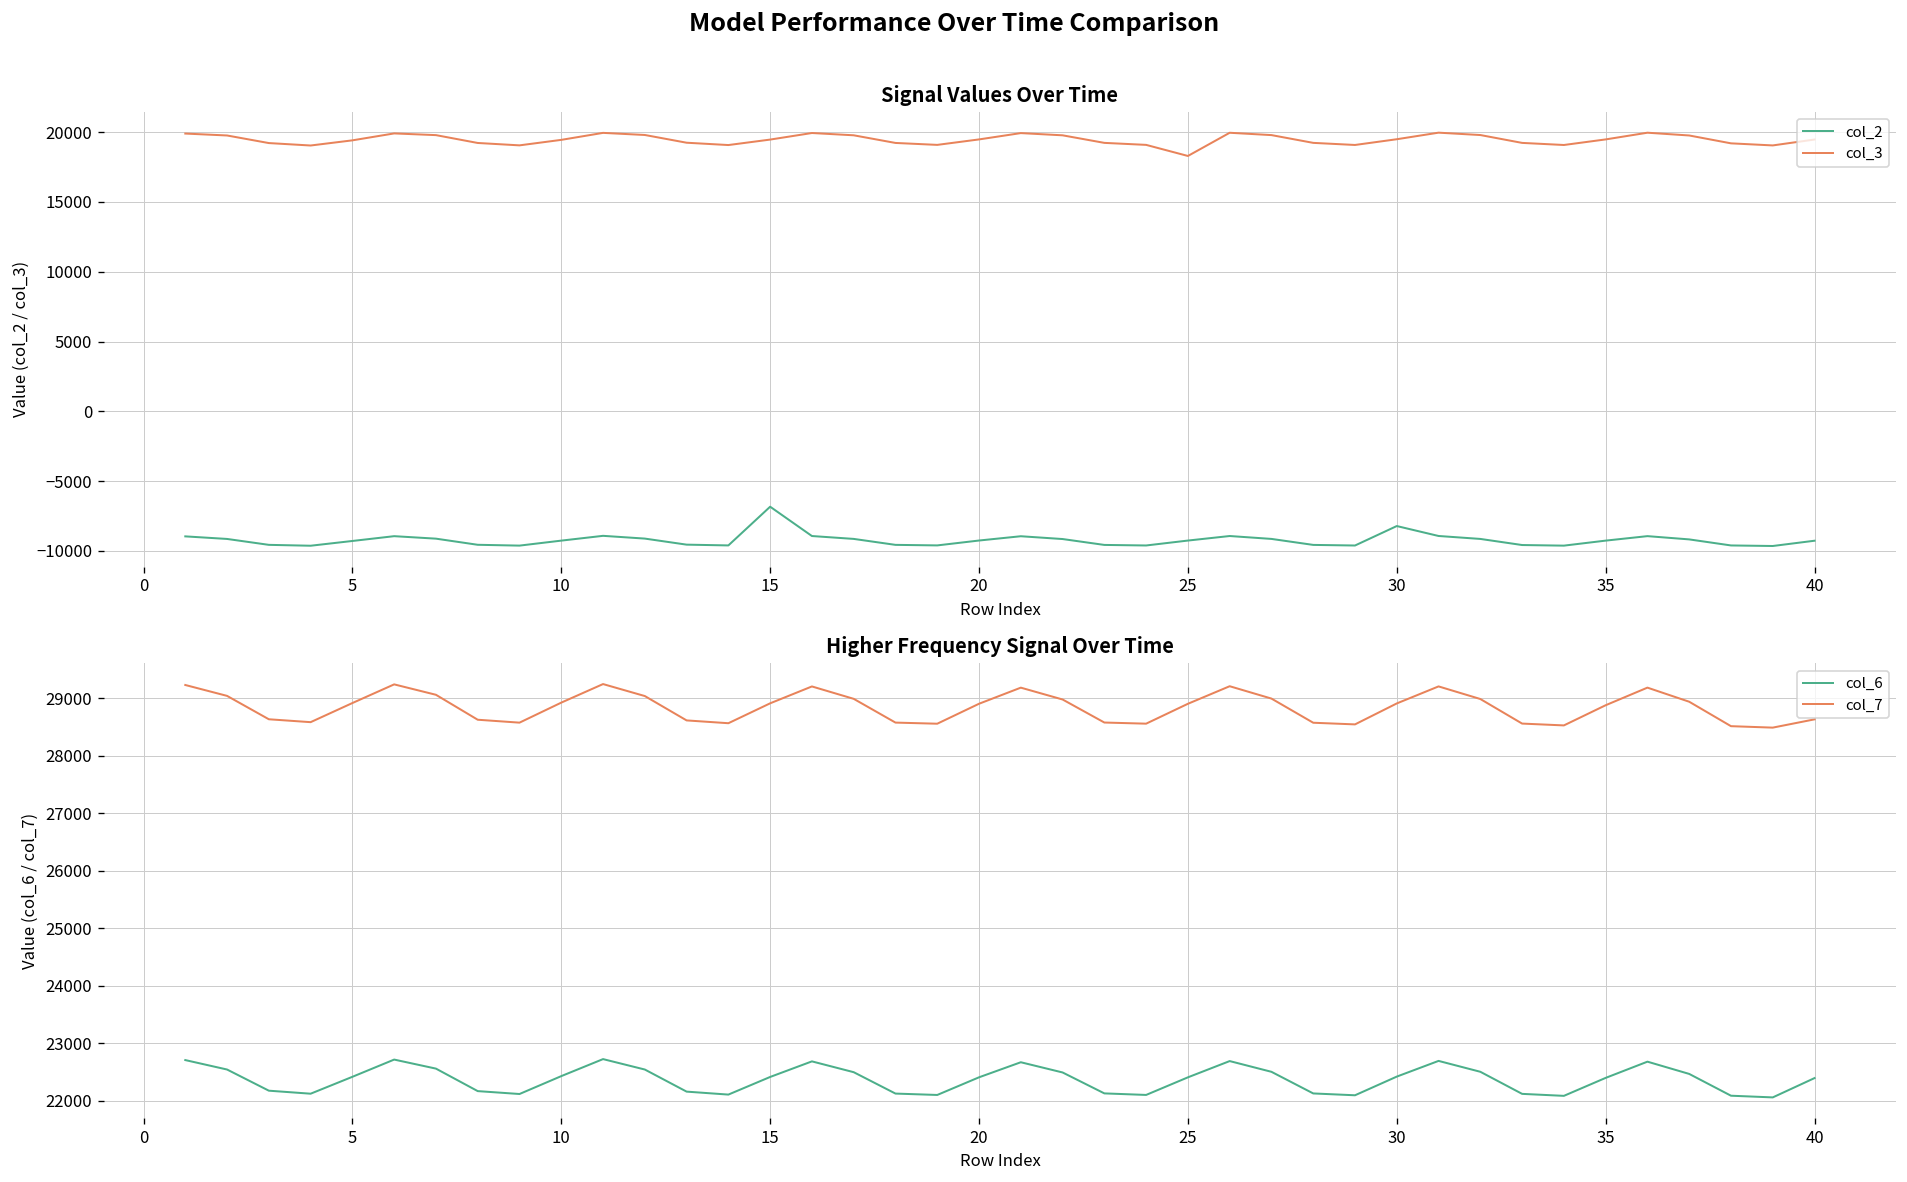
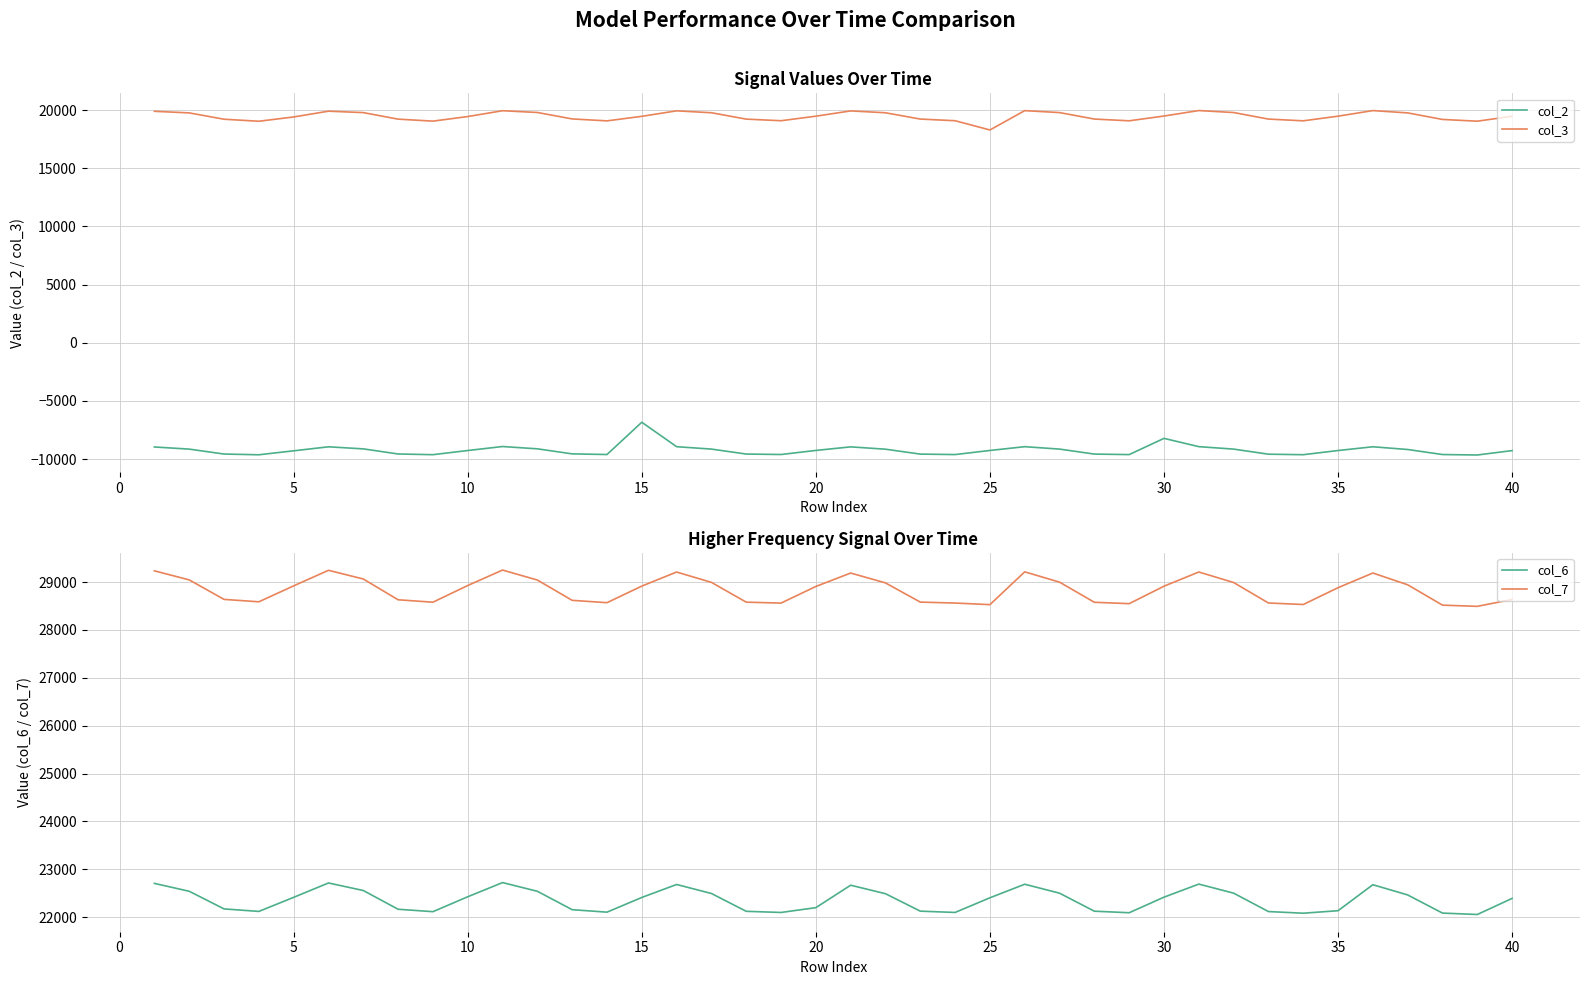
  {
    "Signal Values Over Time": {
      "col_2": {
        "5": -9300,
        "10": -9300,
        "15": -6800,
        "20": -9300,
        "25": -9300,
        "30": -8200,
        "35": -9300,
        "40": -9300
      },
      "col_3": {
        "5": 19400,
        "10": 19500,
        "15": 19500,
        "20": 19500,
        "25": 18300,
        "30": 19500,
        "35": 19500
      }
    },
    "Higher Frequency Signal Over Time": {
      "col_6": {
        "5": 22400,
        "10": 22400,
        "15": 22400,
-       "20": 22400,
+       "20": 22200,
        "25": 22400,
        "30": 22400,
-       "35": 22400,
+       "35": 22100,
        "40": 22400
      },
      "col_7": {
        "5": 28900,
        "10": 28900,
        "15": 28900,
        "20": 28900,
-       "25": 28900,
+       "25": 28500,
        "30": 28900,
        "35": 28900
      }
    }
  }
